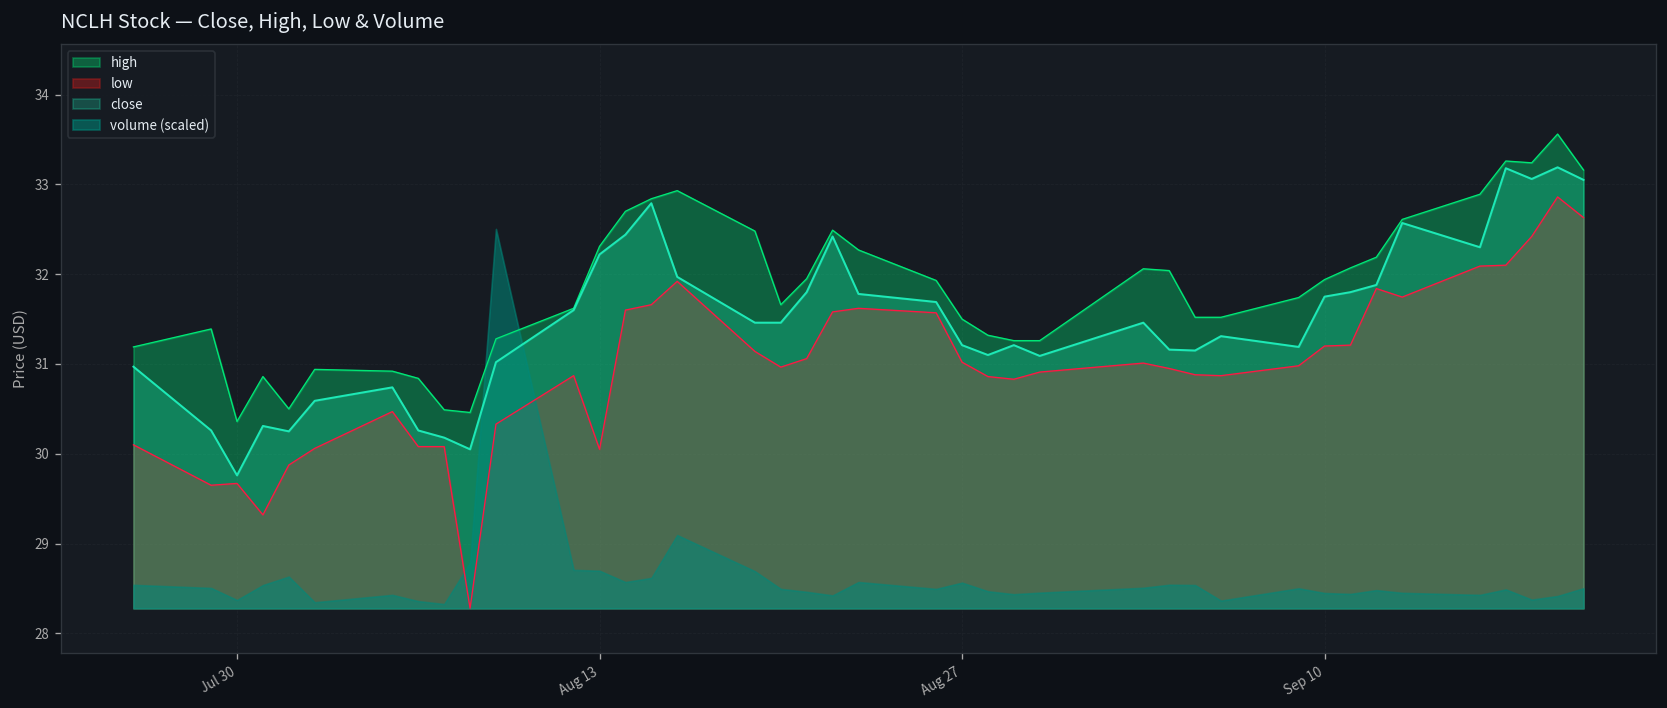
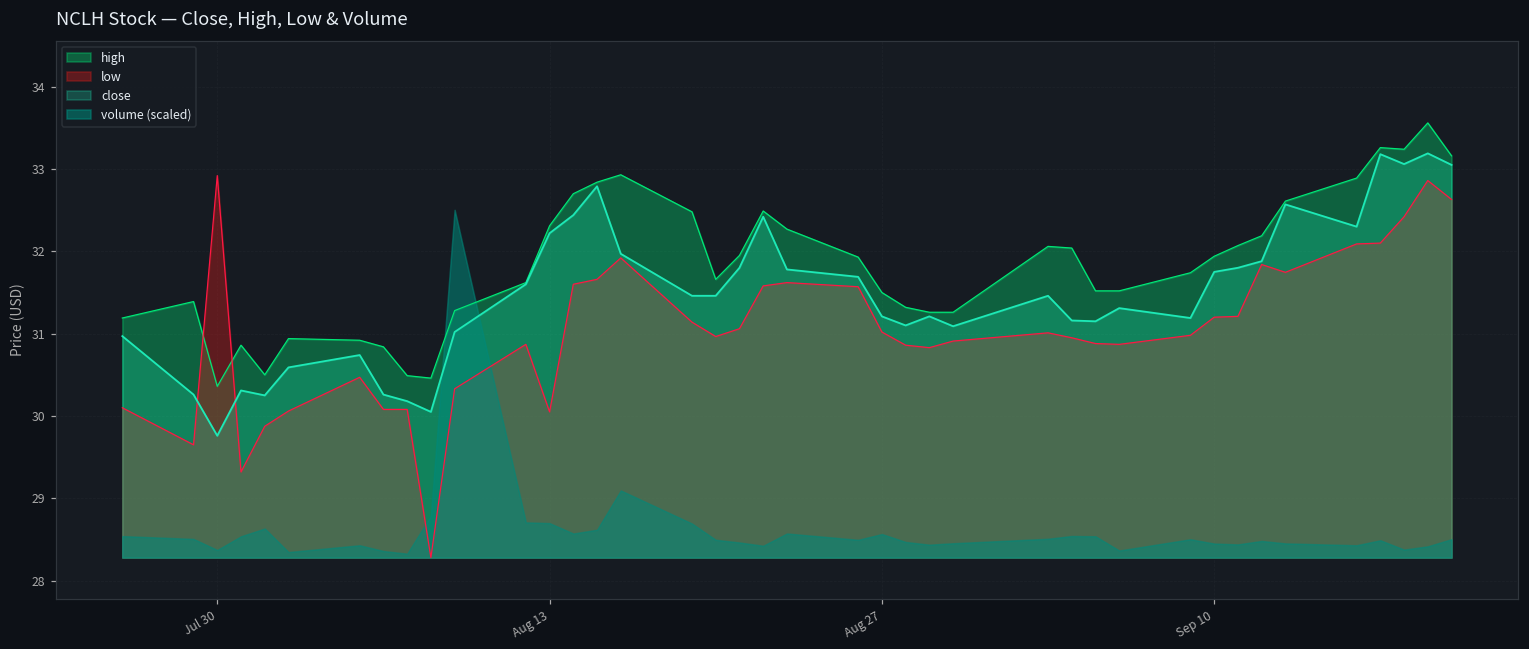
  {
    "low": {
-     "Jul 30": 29.7,
+     "Jul 30": 32.9,
      "Aug 13": 30.1,
      "Aug 27": 31.0,
      "Sep 10": 31.2
    }
  }
